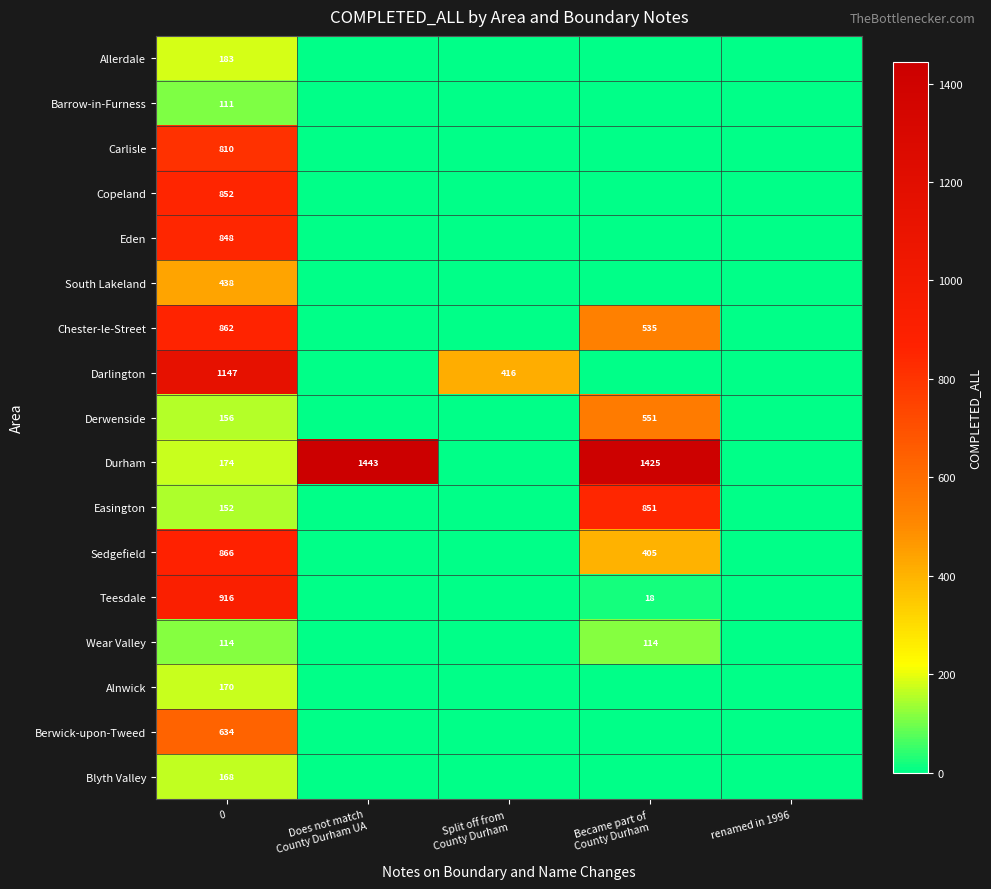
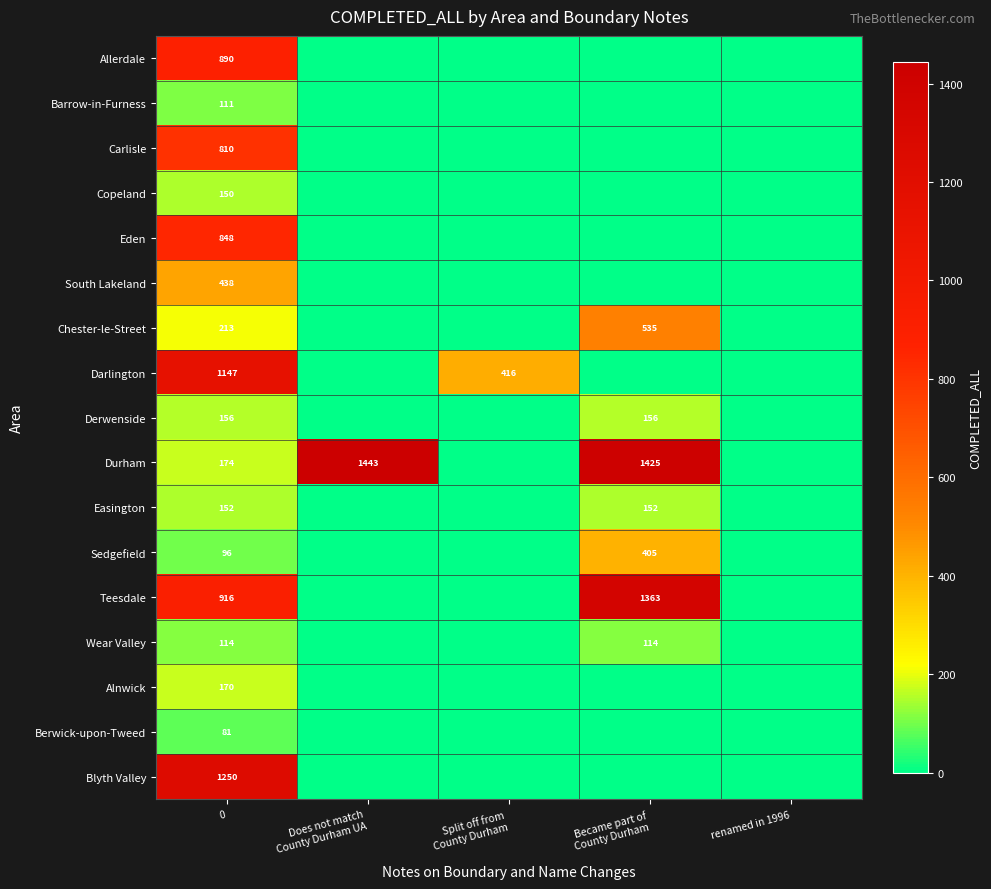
  {
    "Allerdale": {
-     "0": 183
+     "0": 890
    },
    "Barrow-in-Furness": {
      "0": 111
    },
    "Carlisle": {
      "0": 810
    },
    "Copeland": {
-     "0": 852
+     "0": 150
    },
    "Eden": {
      "0": 848
    },
    "South Lakeland": {
      "0": 438
    },
    "Chester-le-Street": {
-     "0": 862,
+     "0": 213,
      "Became part of County Durham": 535
    },
    "Darlington": {
      "0": 1147,
      "Split off from County Durham": 416
    },
    "Derwenside": {
      "0": 156,
-     "Became part of County Durham": 551
+     "Became part of County Durham": 156
    },
    "Durham": {
      "0": 174,
      "Does not match County Durham UA": 1443,
      "Became part of County Durham": 1425
    },
    "Easington": {
      "0": 152,
-     "Became part of County Durham": 851
+     "Became part of County Durham": 152
    },
    "Sedgefield": {
-     "0": 866,
+     "0": 96,
      "Became part of County Durham": 405
    },
    "Teesdale": {
      "0": 916,
-     "Became part of County Durham": 18
+     "Became part of County Durham": 1363
    },
    "Wear Valley": {
      "0": 114,
      "Became part of County Durham": 114
    },
    "Alnwick": {
      "0": 170
    },
    "Berwick-upon-Tweed": {
-     "0": 634
+     "0": 81
    },
    "Blyth Valley": {
-     "0": 168
+     "0": 1250
    }
  }
